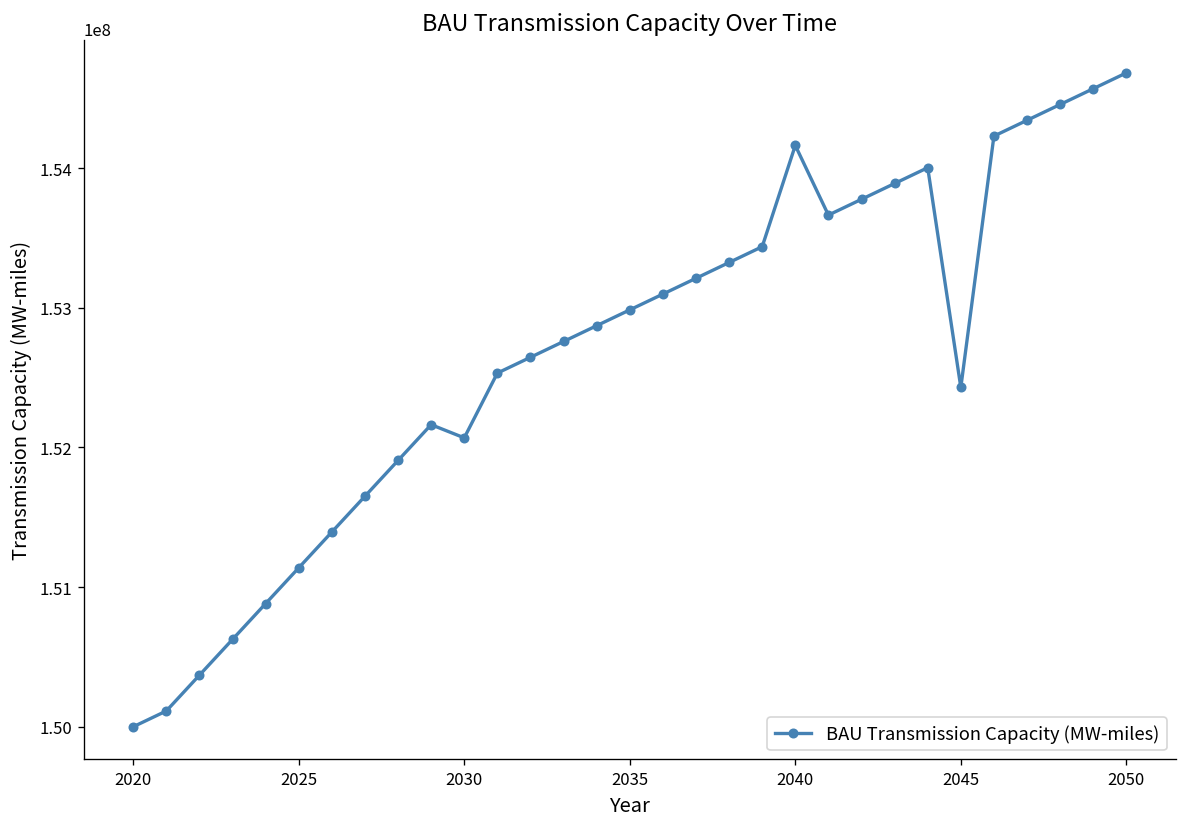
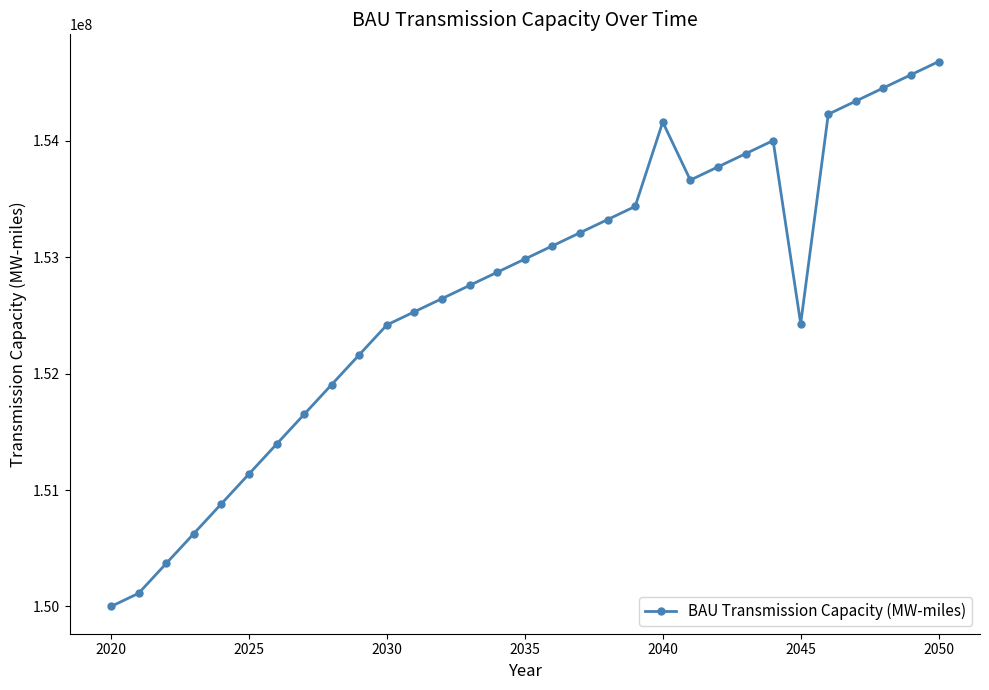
  {
    "2020": 150000000,
    "2025": 151140000,
-   "2030": 152070000,
+   "2030": 152420000,
    "2035": 152980000,
    "2040": 154160000,
    "2045": 152430000,
    "2050": 154680000
  }
